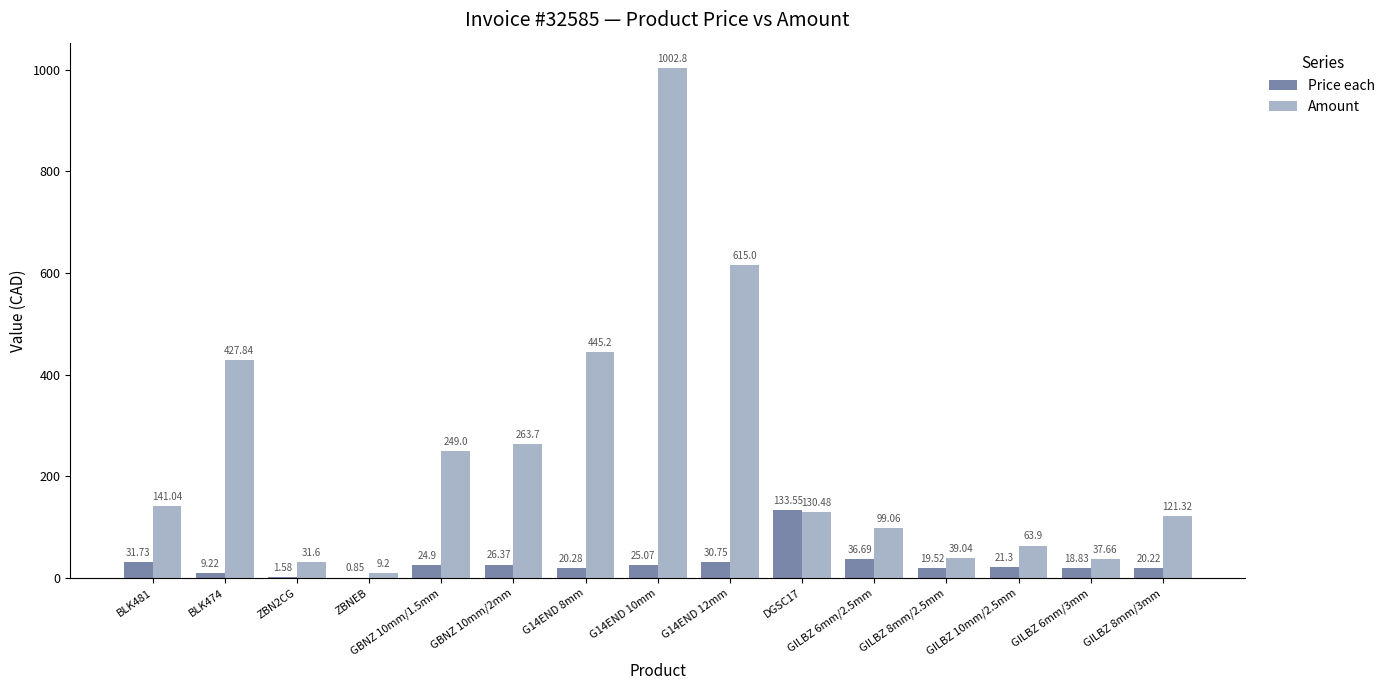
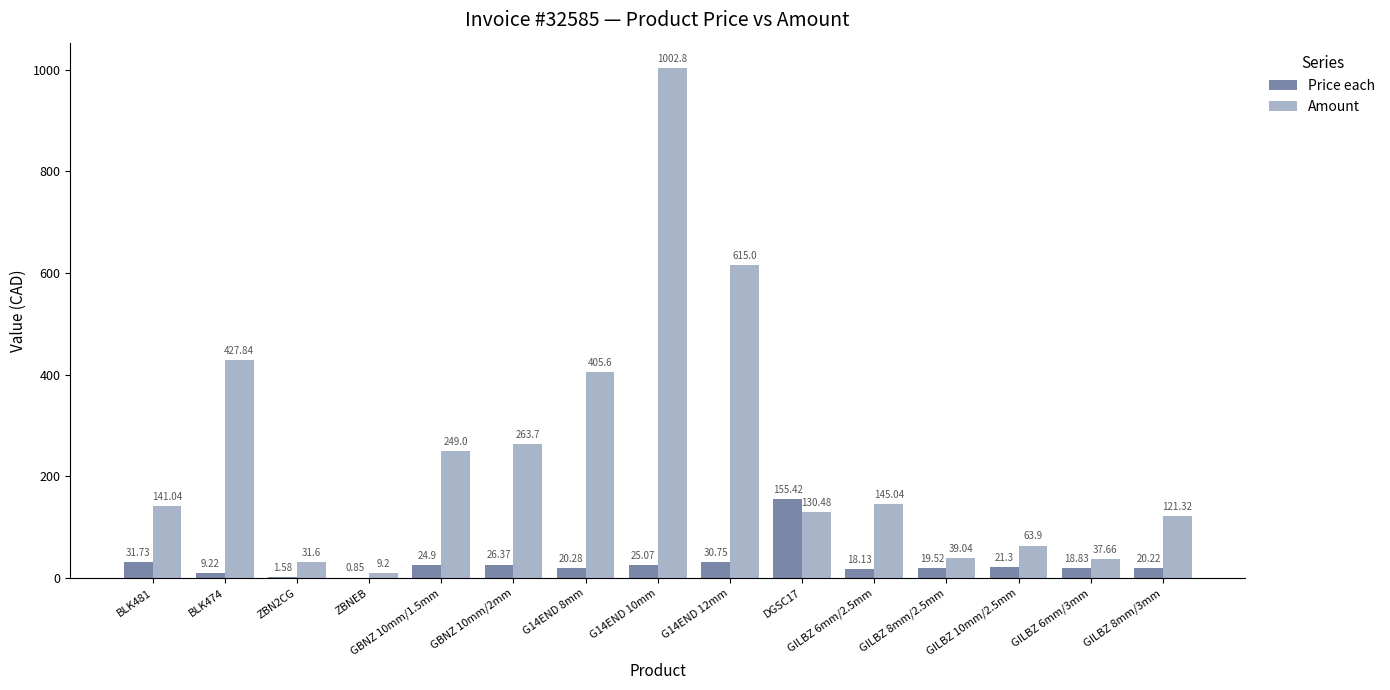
  {
    "Price each": {
      "BLK481": 31.73,
      "BLK474": 9.22,
      "ZBN2CG": 1.58,
      "ZBNEB": 0.85,
      "GBNZ 10mm/1.5mm": 24.9,
      "GBNZ 10mm/2mm": 26.37,
      "G14END 8mm": 20.28,
      "G14END 10mm": 25.07,
      "G14END 12mm": 30.75,
-     "DGSC17": 133.55,
-     "GILBZ 6mm/2.5mm": 36.69,
+     "DGSC17": 155.42,
+     "GILBZ 6mm/2.5mm": 18.13,
      "GILBZ 8mm/2.5mm": 19.52,
      "GILBZ 10mm/2.5mm": 21.3,
      "GILBZ 6mm/3mm": 18.83,
      "GILBZ 8mm/3mm": 20.22
    },
    "Amount": {
      "BLK481": 141.04,
      "BLK474": 427.84,
      "ZBN2CG": 31.6,
      "ZBNEB": 9.2,
      "GBNZ 10mm/1.5mm": 249.0,
      "GBNZ 10mm/2mm": 263.7,
-     "G14END 8mm": 445.2,
+     "G14END 8mm": 405.6,
      "G14END 10mm": 1002.8,
      "G14END 12mm": 615.0,
      "DGSC17": 130.48,
-     "GILBZ 6mm/2.5mm": 99.06,
+     "GILBZ 6mm/2.5mm": 145.04,
      "GILBZ 8mm/2.5mm": 39.04,
      "GILBZ 10mm/2.5mm": 63.9,
      "GILBZ 6mm/3mm": 37.66,
      "GILBZ 8mm/3mm": 121.32
    }
  }
